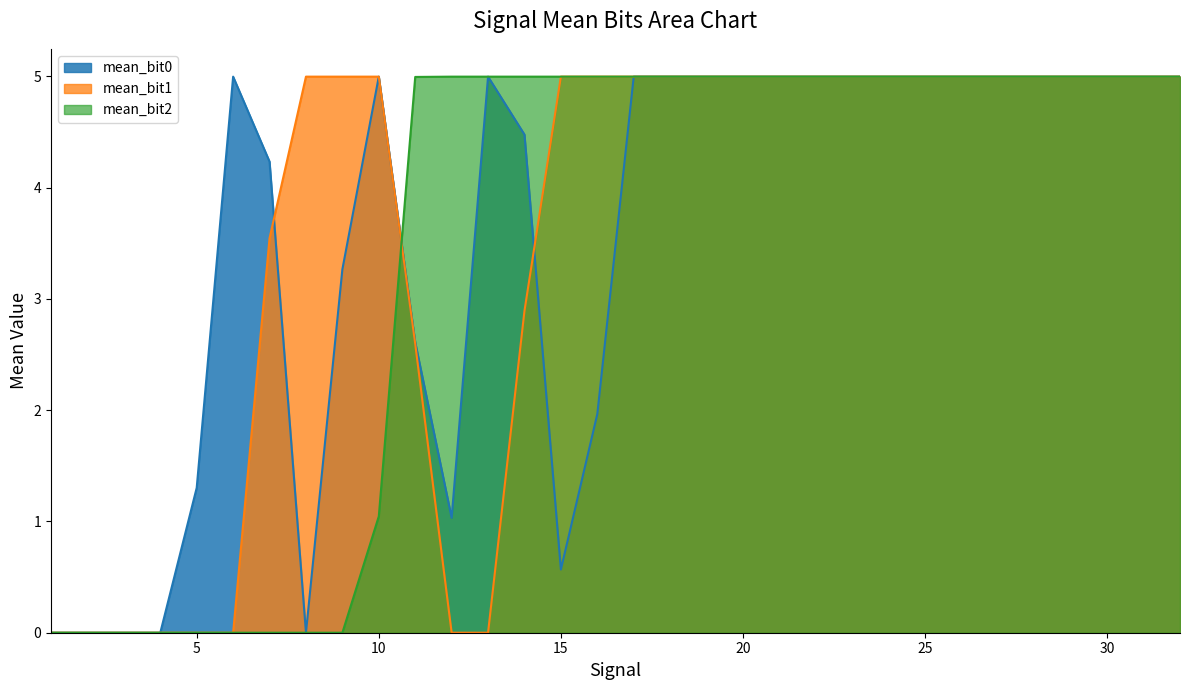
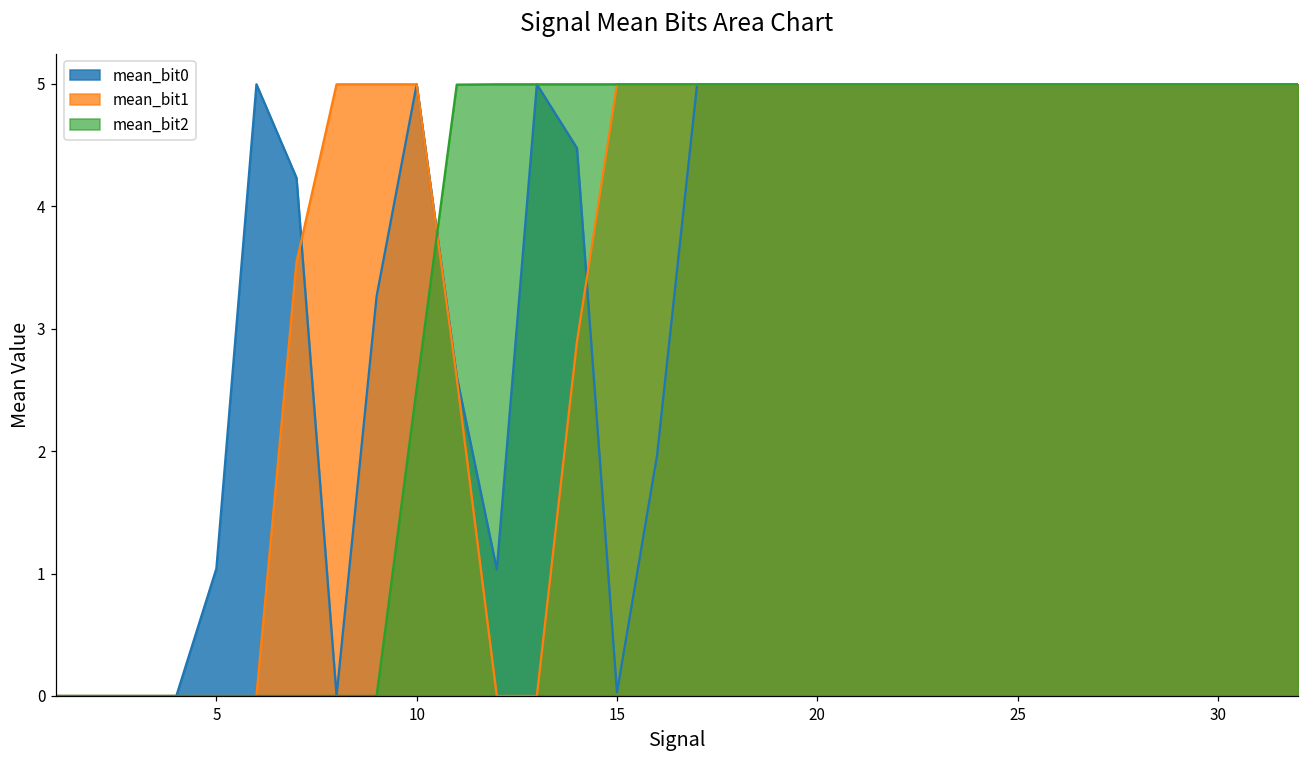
  {
    "mean_bit0": {
-     "5": 1.30,
-     "15": 0.57
+     "5": 1.04,
+     "15": 0.03
    },
    "mean_bit2": {
-     "10": 1.05
+     "10": 2.52
    }
  }
